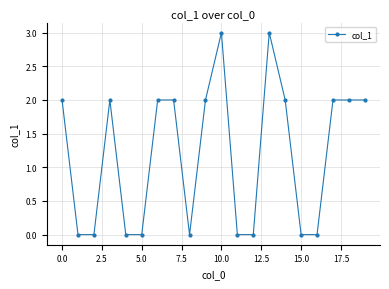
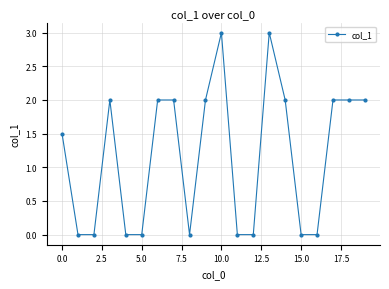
  {
-   "0.0": 2.0,
+   "0.0": 1.5,
    "5.0": 0.0,
    "10.0": 3.0,
    "15.0": 0.0
  }
